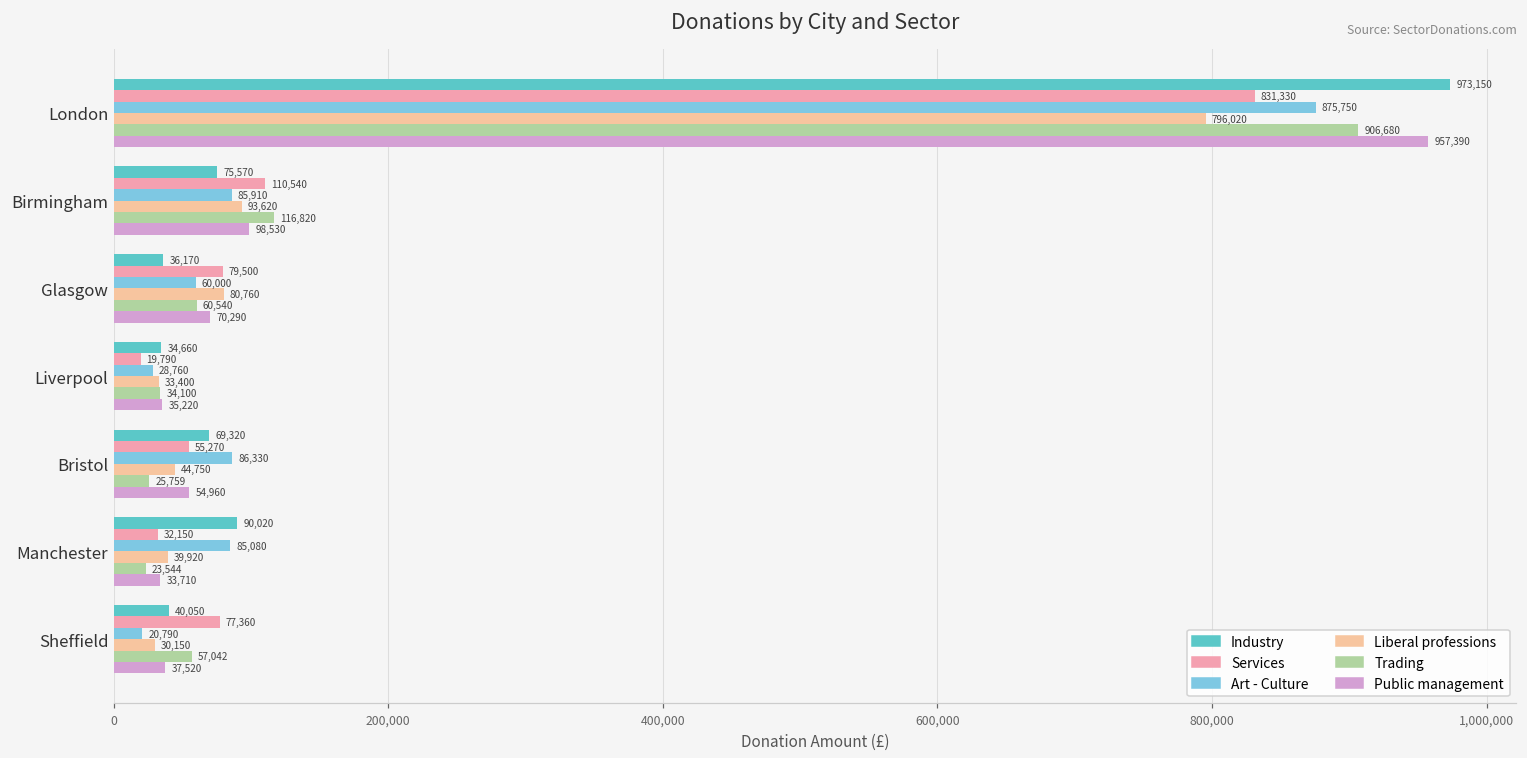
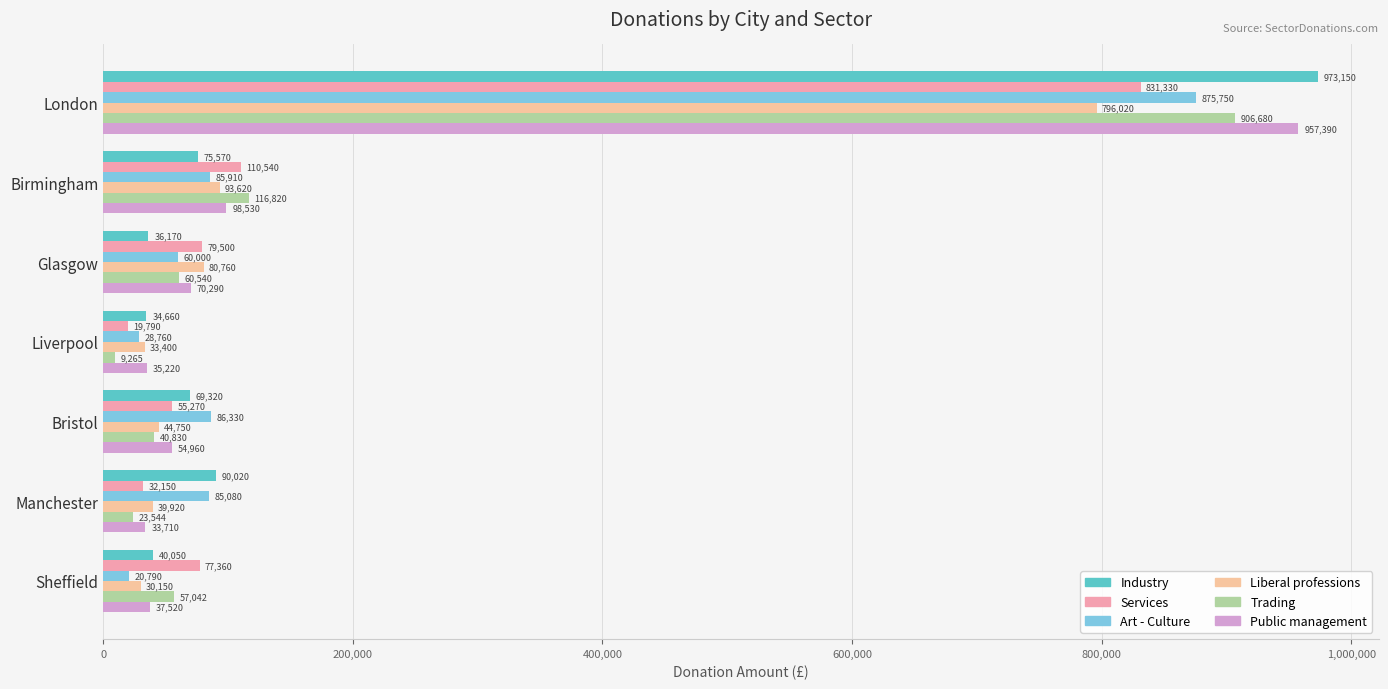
  {
    "Trading": {
      "London": "906,680",
      "Birmingham": "116,820",
      "Glasgow": "60,540",
-     "Liverpool": "34,100",
-     "Bristol": "25,759",
+     "Liverpool": "9,265",
+     "Bristol": "40,830",
      "Manchester": "23,544",
      "Sheffield": "57,042"
    }
  }
